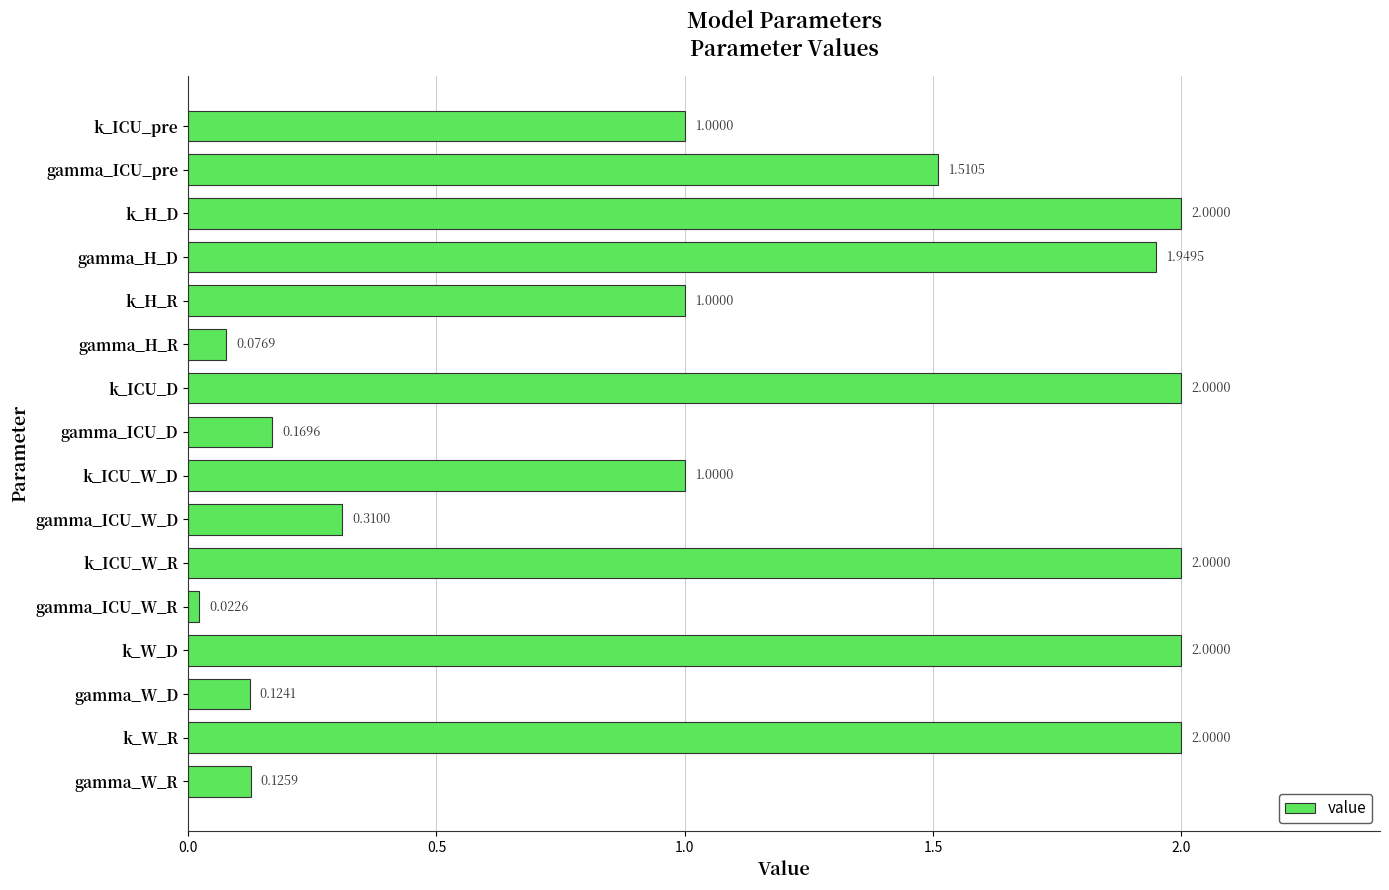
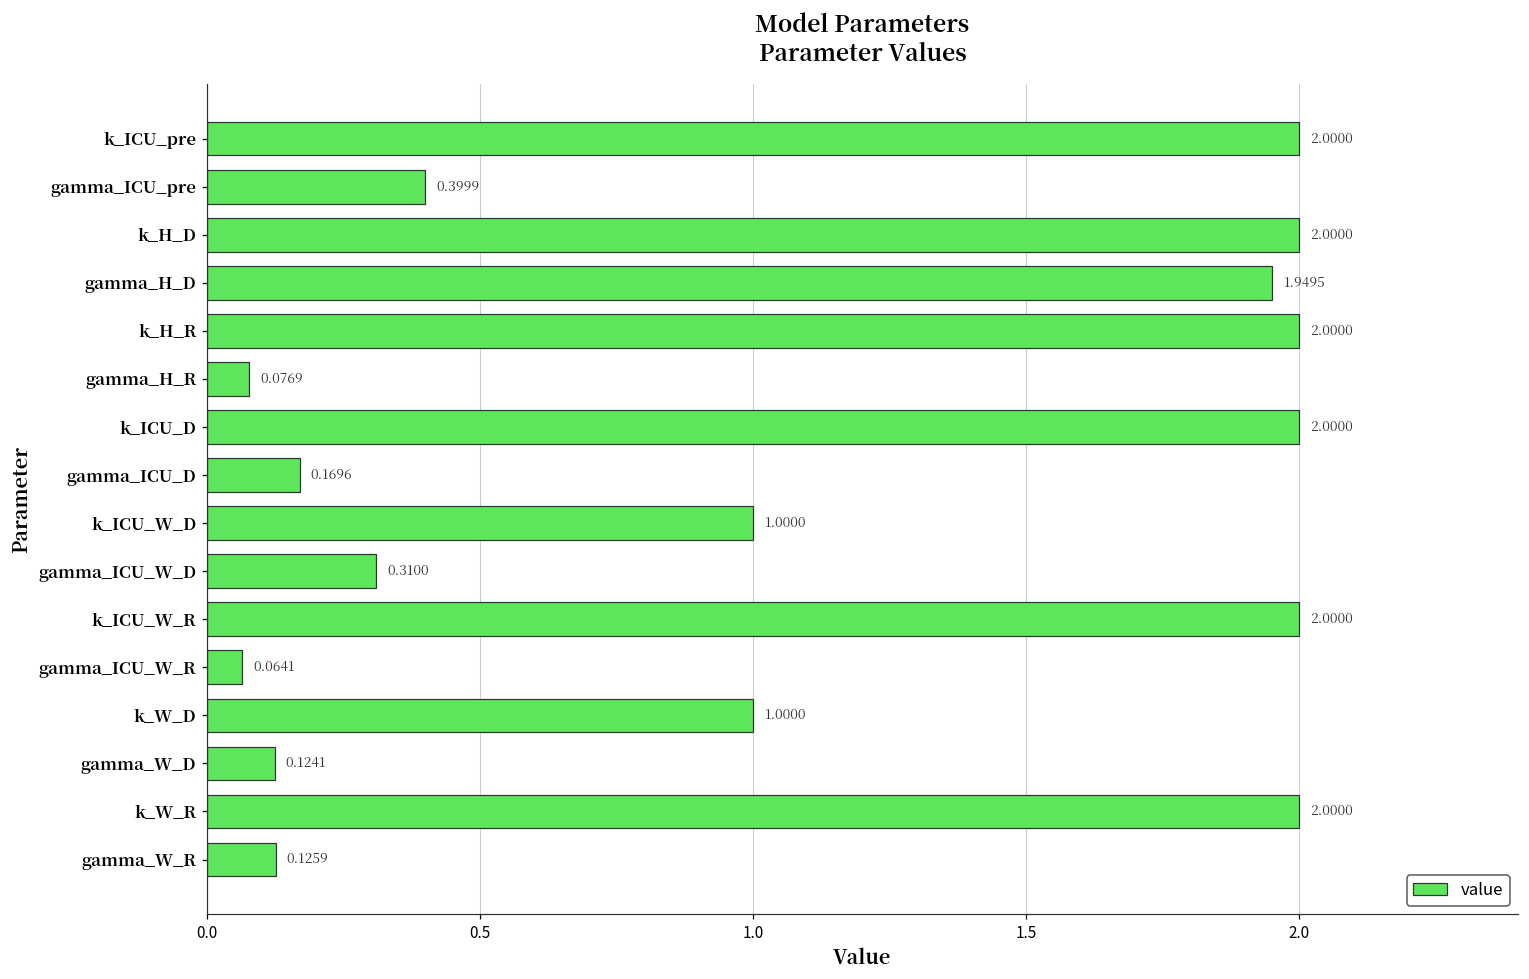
  {
-   "k_ICU_pre": 1.0000,
-   "gamma_ICU_pre": 1.5105,
+   "k_ICU_pre": 2.0000,
+   "gamma_ICU_pre": 0.3999,
    "k_H_D": 2.0000,
    "gamma_H_D": 1.9495,
-   "k_H_R": 1.0000,
+   "k_H_R": 2.0000,
    "gamma_H_R": 0.0769,
    "k_ICU_D": 2.0000,
    "gamma_ICU_D": 0.1696,
    "k_ICU_W_D": 1.0000,
    "gamma_ICU_W_D": 0.3100,
    "k_ICU_W_R": 2.0000,
-   "gamma_ICU_W_R": 0.0226,
-   "k_W_D": 2.0000,
+   "gamma_ICU_W_R": 0.0641,
+   "k_W_D": 1.0000,
    "gamma_W_D": 0.1241,
    "k_W_R": 2.0000,
    "gamma_W_R": 0.1259
  }
